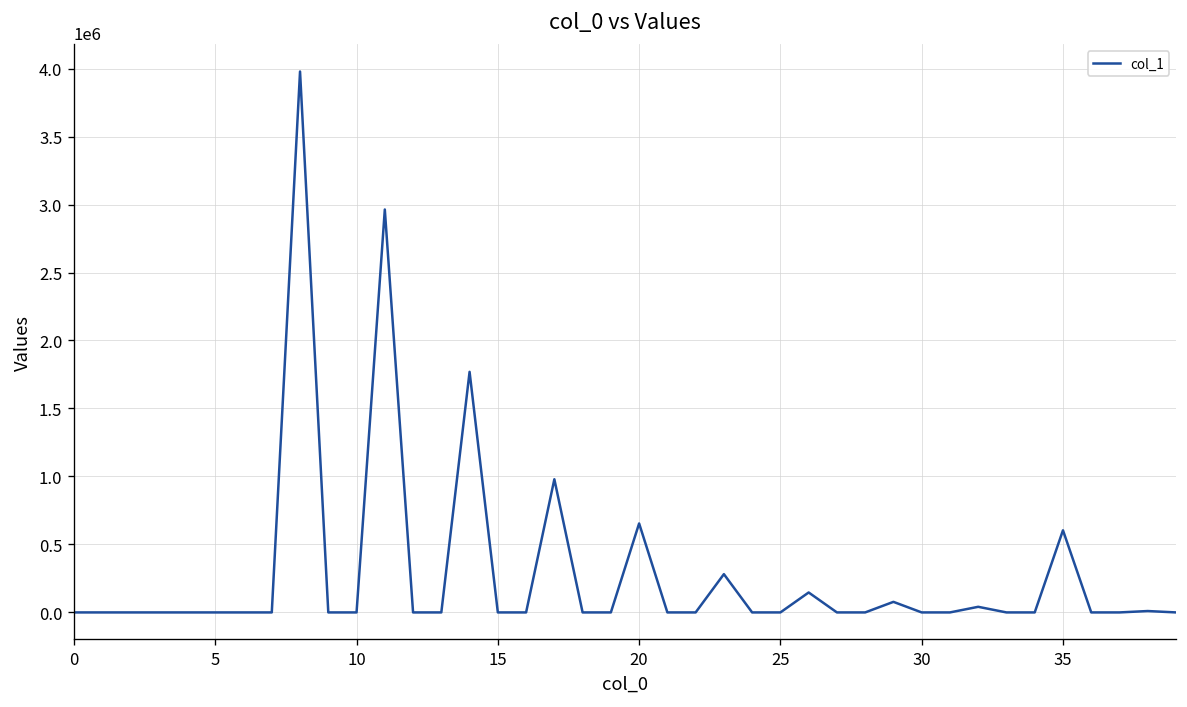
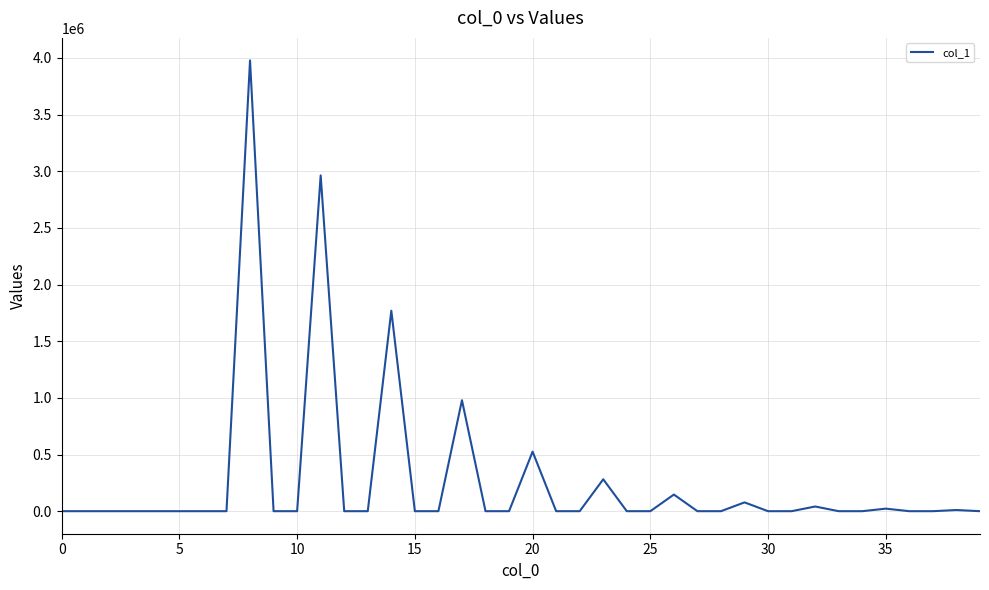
  {
    "0": 0,
    "5": 0,
    "10": 0,
    "15": 0,
-   "20": 650000,
+   "20": 530000,
    "25": 0,
    "30": 0,
-   "35": 600000
+   "35": 20000
  }
